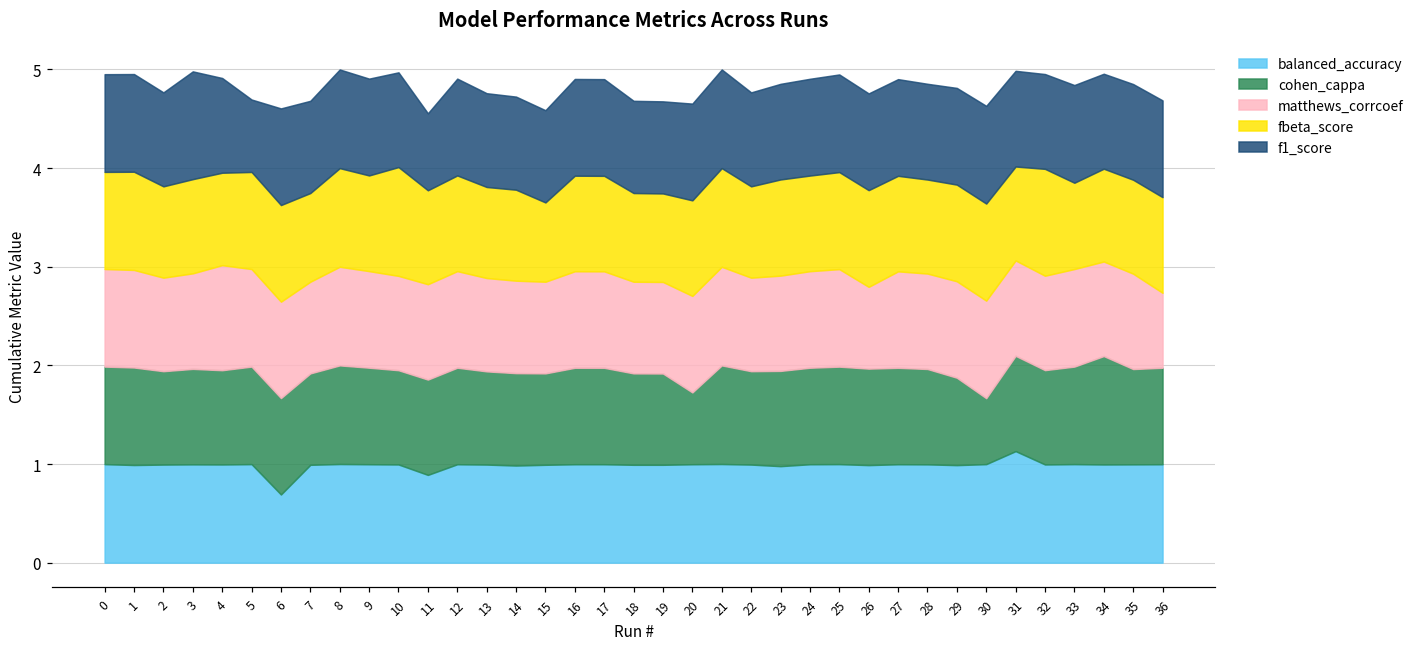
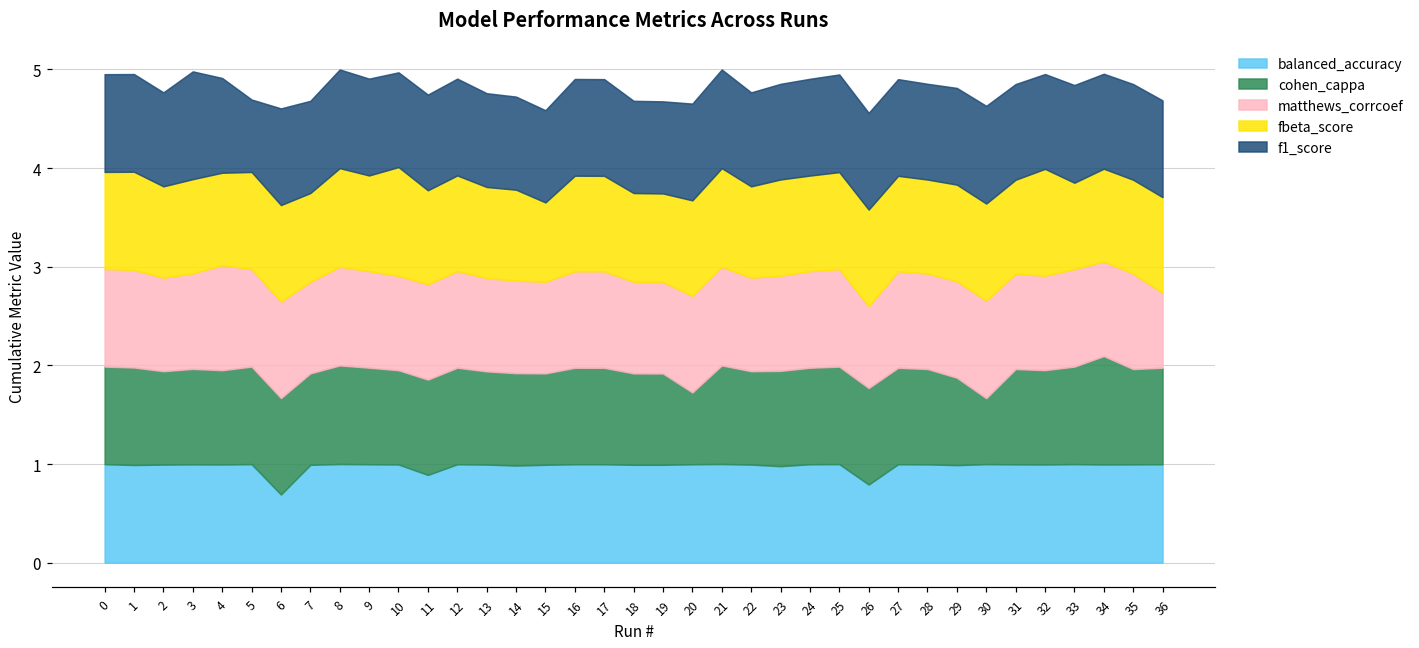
  {
    "balanced_accuracy": {
      "0": 1.0,
      "1": 1.0,
      "2": 1.0,
      "3": 1.0,
      "4": 1.0,
      "5": 1.0,
      "6": 0.7,
      "7": 1.0,
      "8": 1.0,
      "9": 1.0,
      "10": 1.0,
      "11": 0.9,
      "12": 1.0,
      "13": 1.0,
      "14": 1.0,
      "15": 1.0,
      "16": 1.0,
      "17": 1.0,
      "18": 1.0,
      "19": 1.0,
      "20": 1.0,
      "21": 1.0,
      "22": 1.0,
      "23": 1.0,
      "24": 1.0,
      "25": 1.0,
-     "26": 1.0,
+     "26": 0.8,
      "27": 1.0,
      "28": 1.0,
      "29": 1.0,
      "30": 1.0,
-     "31": 1.1,
+     "31": 1.0,
      "32": 1.0,
      "33": 1.0,
      "34": 1.0,
      "35": 1.0,
      "36": 1.0
    },
    "cohen_cappa": {
      "0": 1.0,
      "1": 1.0,
      "2": 0.9,
      "3": 1.0,
      "4": 1.0,
      "5": 1.0,
      "6": 1.0,
      "7": 0.9,
      "8": 1.0,
      "9": 1.0,
      "10": 1.0,
      "11": 1.0,
      "12": 1.0,
      "13": 0.9,
      "14": 0.9,
      "15": 0.9,
      "16": 1.0,
      "17": 1.0,
      "18": 0.9,
      "19": 0.9,
      "20": 0.7,
      "21": 1.0,
      "22": 0.9,
      "23": 1.0,
      "24": 1.0,
      "25": 1.0,
      "26": 1.0,
      "27": 1.0,
      "28": 1.0,
      "29": 0.9,
      "30": 0.7,
      "31": 1.0,
      "32": 1.0,
      "33": 1.0,
      "34": 1.1,
      "35": 1.0,
      "36": 1.0
    },
    "matthews_corrcoef": {
      "0": 1.0,
      "1": 1.0,
      "2": 0.9,
      "3": 1.0,
      "4": 1.1,
      "5": 1.0,
      "6": 1.0,
      "7": 0.9,
      "8": 1.0,
      "9": 1.0,
      "10": 1.0,
      "11": 1.0,
      "12": 1.0,
      "13": 0.9,
      "14": 0.9,
      "15": 0.9,
      "16": 1.0,
      "17": 1.0,
      "18": 0.9,
      "19": 0.9,
      "20": 1.0,
      "21": 1.0,
      "22": 0.9,
      "23": 1.0,
      "24": 1.0,
      "25": 1.0,
      "26": 0.8,
      "27": 1.0,
      "28": 1.0,
      "29": 1.0,
      "30": 1.0,
      "31": 1.0,
      "32": 1.0,
      "33": 1.0,
      "34": 1.0,
      "35": 1.0,
      "36": 0.8
    },
    "fbeta_score": {
      "0": 1.0,
      "1": 1.0,
      "2": 0.9,
      "3": 1.0,
      "4": 0.9,
      "5": 1.0,
      "6": 1.0,
      "7": 0.9,
      "8": 1.0,
      "9": 1.0,
      "10": 1.1,
      "11": 1.0,
      "12": 1.0,
      "13": 0.9,
      "14": 0.9,
      "15": 0.8,
      "16": 1.0,
      "17": 1.0,
      "18": 0.9,
      "19": 0.9,
      "20": 1.0,
      "21": 1.0,
      "22": 0.9,
      "23": 1.0,
      "24": 1.0,
      "25": 1.0,
      "26": 1.0,
      "27": 1.0,
      "28": 1.0,
      "29": 1.0,
      "30": 1.0,
      "31": 1.0,
      "32": 1.1,
      "33": 0.9,
      "34": 0.9,
      "35": 1.0,
      "36": 1.0
    },
    "f1_score": {
      "0": 1.0,
      "1": 1.0,
      "2": 1.0,
      "3": 1.1,
      "4": 1.0,
      "5": 0.7,
      "6": 1.0,
      "7": 0.9,
      "8": 1.0,
      "9": 1.0,
      "10": 1.0,
-     "11": 0.8,
+     "11": 1.0,
      "12": 1.0,
      "13": 1.0,
      "14": 0.9,
      "15": 0.9,
      "16": 1.0,
      "17": 1.0,
      "18": 0.9,
      "19": 0.9,
      "20": 1.0,
      "21": 1.0,
      "22": 1.0,
      "23": 1.0,
      "24": 1.0,
      "25": 1.0,
      "26": 1.0,
      "27": 1.0,
      "28": 1.0,
      "29": 1.0,
      "30": 1.0,
      "31": 1.0,
      "32": 1.0,
      "33": 1.0,
      "34": 1.0,
      "35": 1.0,
      "36": 1.0
    }
  }
